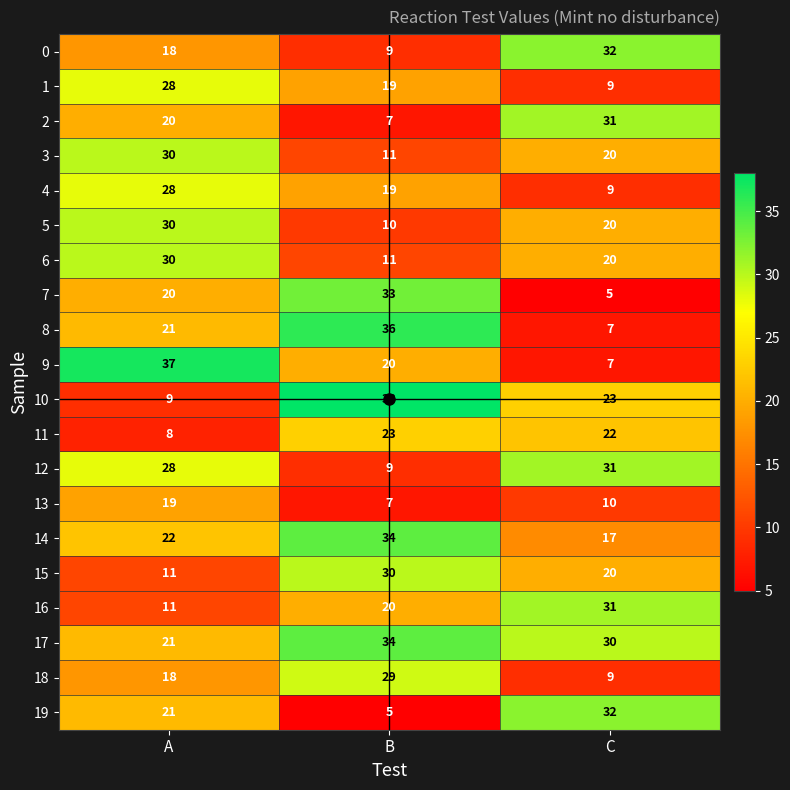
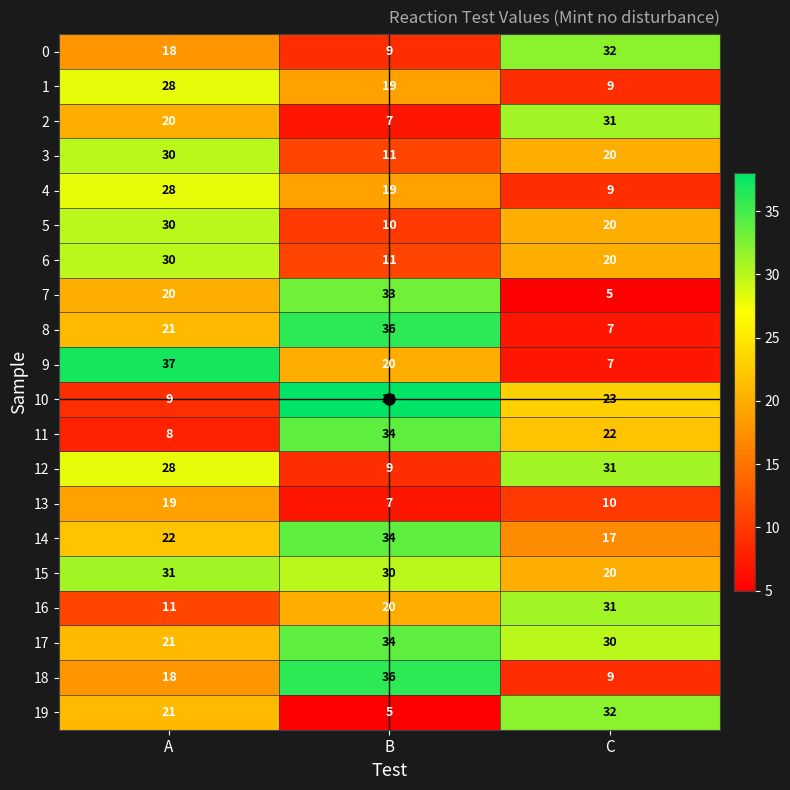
  {
    "0": {
      "A": 18,
      "B": 9,
      "C": 32
    },
    "1": {
      "A": 28,
      "B": 19,
      "C": 9
    },
    "2": {
      "A": 20,
      "B": 7,
      "C": 31
    },
    "3": {
      "A": 30,
      "B": 11,
      "C": 20
    },
    "4": {
      "A": 28,
      "B": 19,
      "C": 9
    },
    "5": {
      "A": 30,
      "B": 10,
      "C": 20
    },
    "6": {
      "A": 30,
      "B": 11,
      "C": 20
    },
    "7": {
      "A": 20,
      "B": 33,
      "C": 5
    },
    "8": {
      "A": 21,
      "B": 36,
      "C": 7
    },
    "9": {
      "A": 37,
      "B": 20,
      "C": 7
    },
    "10": {
      "A": 9,
      "C": 23
    },
    "11": {
      "A": 8,
-     "B": 23,
+     "B": 34,
      "C": 22
    },
    "12": {
      "A": 28,
      "B": 9,
      "C": 31
    },
    "13": {
      "A": 19,
      "B": 7,
      "C": 10
    },
    "14": {
      "A": 22,
      "B": 34,
      "C": 17
    },
    "15": {
-     "A": 11,
+     "A": 31,
      "B": 30,
      "C": 20
    },
    "16": {
      "A": 11,
      "B": 20,
      "C": 31
    },
    "17": {
      "A": 21,
      "B": 34,
      "C": 30
    },
    "18": {
      "A": 18,
-     "B": 29,
+     "B": 36,
      "C": 9
    },
    "19": {
      "A": 21,
      "B": 5,
      "C": 32
    }
  }
